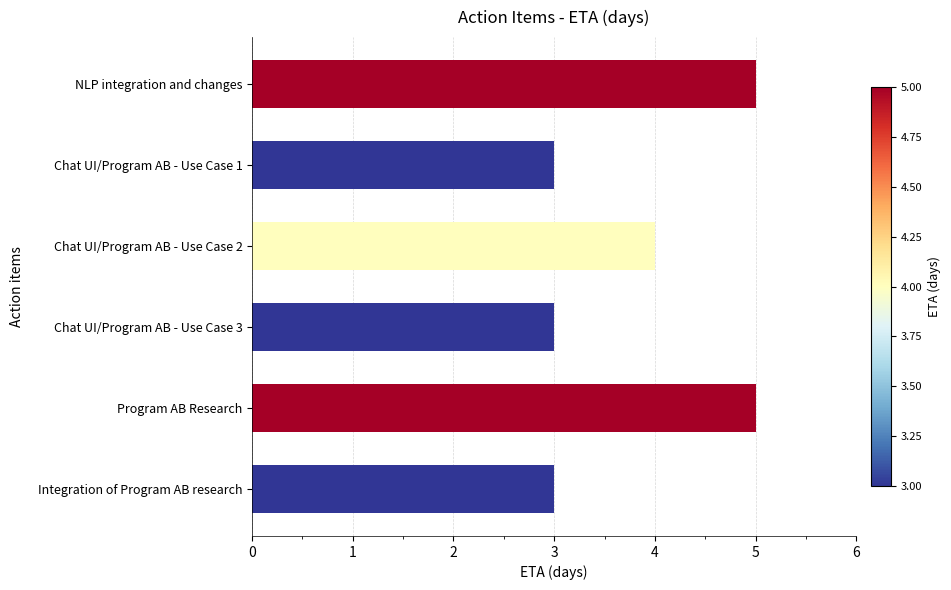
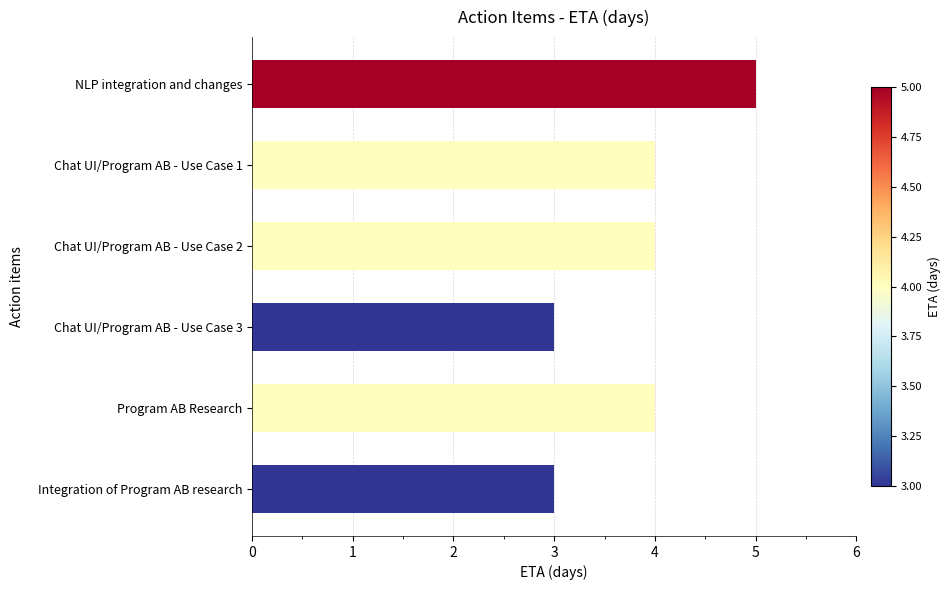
  {
    "NLP integration and changes": 5,
-   "Chat UI/Program AB - Use Case 1": 3,
+   "Chat UI/Program AB - Use Case 1": 4,
    "Chat UI/Program AB - Use Case 2": 4,
    "Chat UI/Program AB - Use Case 3": 3,
-   "Program AB Research": 5,
+   "Program AB Research": 4,
    "Integration of Program AB research": 3
  }
